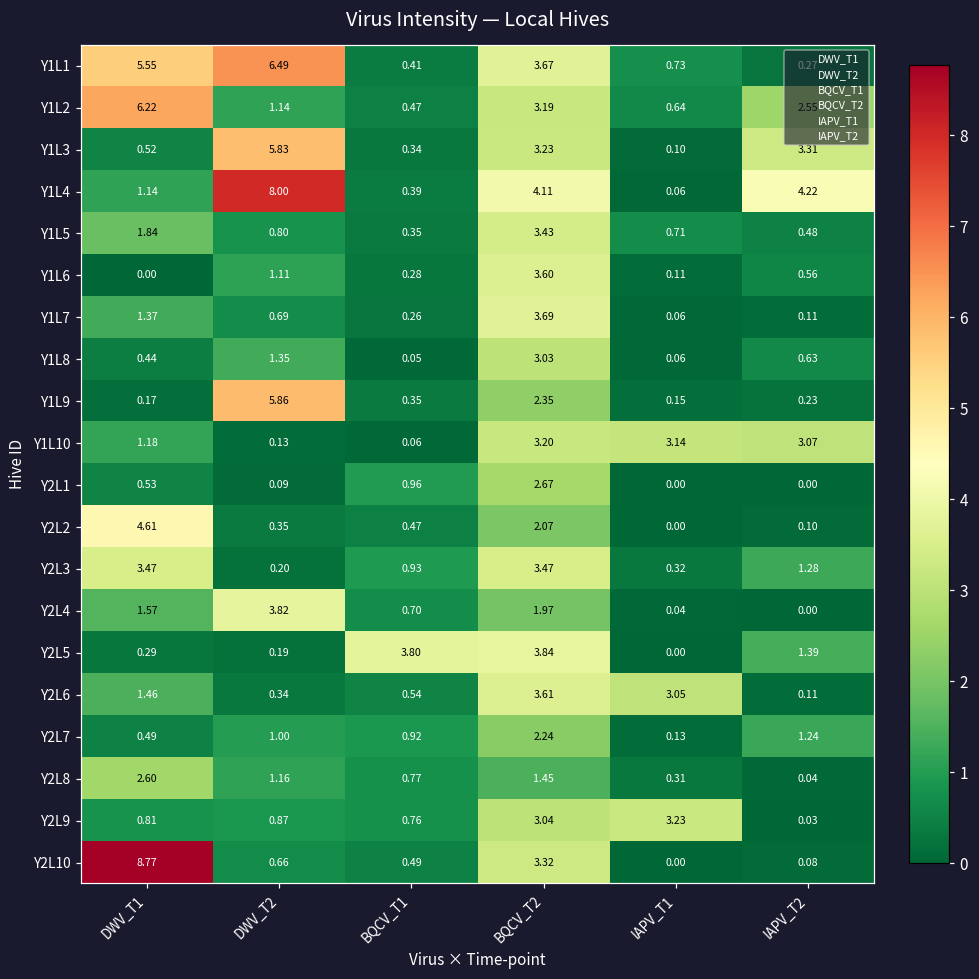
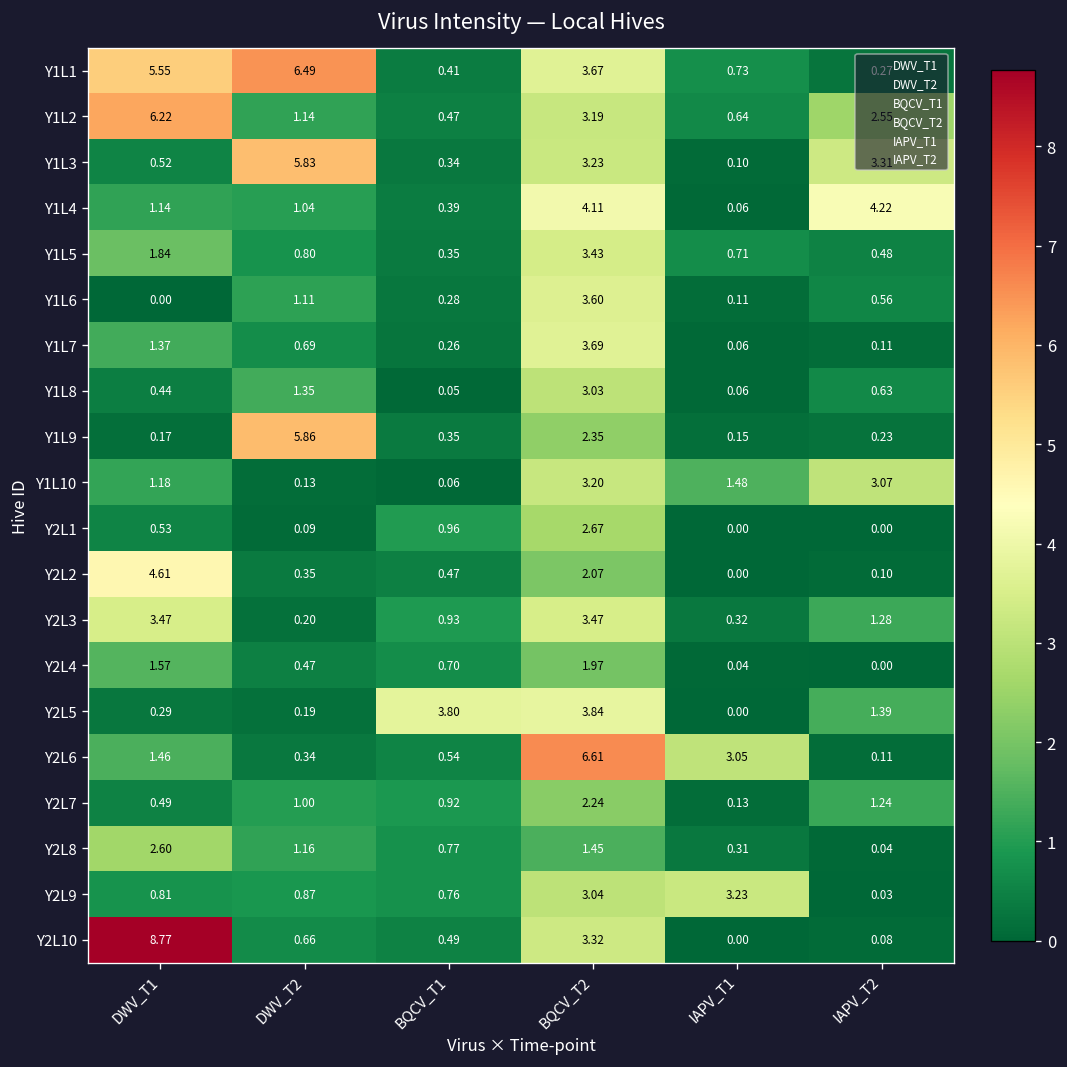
  {
    "Y1L1": {
      "DWV_T1": 5.55,
      "DWV_T2": 6.49,
      "BQCV_T1": 0.41,
      "BQCV_T2": 3.67,
      "IAPV_T1": 0.73
    },
    "Y1L2": {
      "DWV_T1": 6.22,
      "DWV_T2": 1.14,
      "BQCV_T1": 0.47,
      "BQCV_T2": 3.19,
      "IAPV_T1": 0.64
    },
    "Y1L3": {
      "DWV_T1": 0.52,
      "DWV_T2": 5.83,
      "BQCV_T1": 0.34,
      "BQCV_T2": 3.23,
      "IAPV_T1": 0.10
    },
    "Y1L4": {
      "DWV_T1": 1.14,
-     "DWV_T2": 8.00,
+     "DWV_T2": 1.04,
      "BQCV_T1": 0.39,
      "BQCV_T2": 4.11,
      "IAPV_T1": 0.06,
      "IAPV_T2": 4.22
    },
    "Y1L5": {
      "DWV_T1": 1.84,
      "DWV_T2": 0.80,
      "BQCV_T1": 0.35,
      "BQCV_T2": 3.43,
      "IAPV_T1": 0.71,
      "IAPV_T2": 0.48
    },
    "Y1L6": {
      "DWV_T1": 0.00,
      "DWV_T2": 1.11,
      "BQCV_T1": 0.28,
      "BQCV_T2": 3.60,
      "IAPV_T1": 0.11,
      "IAPV_T2": 0.56
    },
    "Y1L7": {
      "DWV_T1": 1.37,
      "DWV_T2": 0.69,
      "BQCV_T1": 0.26,
      "BQCV_T2": 3.69,
      "IAPV_T1": 0.06,
      "IAPV_T2": 0.11
    },
    "Y1L8": {
      "DWV_T1": 0.44,
      "DWV_T2": 1.35,
      "BQCV_T1": 0.05,
      "BQCV_T2": 3.03,
      "IAPV_T1": 0.06,
      "IAPV_T2": 0.63
    },
    "Y1L9": {
      "DWV_T1": 0.17,
      "DWV_T2": 5.86,
      "BQCV_T1": 0.35,
      "BQCV_T2": 2.35,
      "IAPV_T1": 0.15,
      "IAPV_T2": 0.23
    },
    "Y1L10": {
      "DWV_T1": 1.18,
      "DWV_T2": 0.13,
      "BQCV_T1": 0.06,
      "BQCV_T2": 3.20,
-     "IAPV_T1": 3.14,
+     "IAPV_T1": 1.48,
      "IAPV_T2": 3.07
    },
    "Y2L1": {
      "DWV_T1": 0.53,
      "DWV_T2": 0.09,
      "BQCV_T1": 0.96,
      "BQCV_T2": 2.67,
      "IAPV_T1": 0.00,
      "IAPV_T2": 0.00
    },
    "Y2L2": {
      "DWV_T1": 4.61,
      "DWV_T2": 0.35,
      "BQCV_T1": 0.47,
      "BQCV_T2": 2.07,
      "IAPV_T1": 0.00,
      "IAPV_T2": 0.10
    },
    "Y2L3": {
      "DWV_T1": 3.47,
      "DWV_T2": 0.20,
      "BQCV_T1": 0.93,
      "BQCV_T2": 3.47,
      "IAPV_T1": 0.32,
      "IAPV_T2": 1.28
    },
    "Y2L4": {
      "DWV_T1": 1.57,
-     "DWV_T2": 3.82,
+     "DWV_T2": 0.47,
      "BQCV_T1": 0.70,
      "BQCV_T2": 1.97,
      "IAPV_T1": 0.04,
      "IAPV_T2": 0.00
    },
    "Y2L5": {
      "DWV_T1": 0.29,
      "DWV_T2": 0.19,
      "BQCV_T1": 3.80,
      "BQCV_T2": 3.84,
      "IAPV_T1": 0.00,
      "IAPV_T2": 1.39
    },
    "Y2L6": {
      "DWV_T1": 1.46,
      "DWV_T2": 0.34,
      "BQCV_T1": 0.54,
-     "BQCV_T2": 3.61,
+     "BQCV_T2": 6.61,
      "IAPV_T1": 3.05,
      "IAPV_T2": 0.11
    },
    "Y2L7": {
      "DWV_T1": 0.49,
      "DWV_T2": 1.00,
      "BQCV_T1": 0.92,
      "BQCV_T2": 2.24,
      "IAPV_T1": 0.13,
      "IAPV_T2": 1.24
    },
    "Y2L8": {
      "DWV_T1": 2.60,
      "DWV_T2": 1.16,
      "BQCV_T1": 0.77,
      "BQCV_T2": 1.45,
      "IAPV_T1": 0.31,
      "IAPV_T2": 0.04
    },
    "Y2L9": {
      "DWV_T1": 0.81,
      "DWV_T2": 0.87,
      "BQCV_T1": 0.76,
      "BQCV_T2": 3.04,
      "IAPV_T1": 3.23,
      "IAPV_T2": 0.03
    },
    "Y2L10": {
      "DWV_T1": 8.77,
      "DWV_T2": 0.66,
      "BQCV_T1": 0.49,
      "BQCV_T2": 3.32,
      "IAPV_T1": 0.00,
      "IAPV_T2": 0.08
    }
  }
